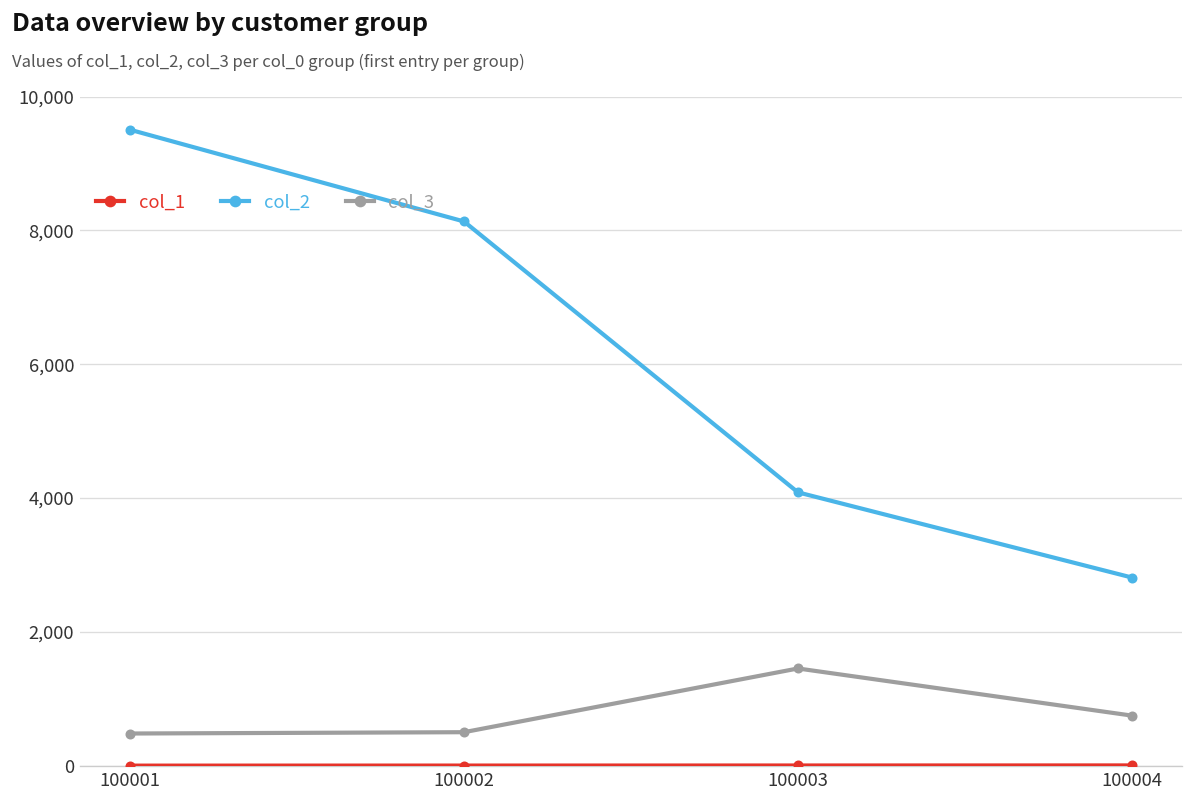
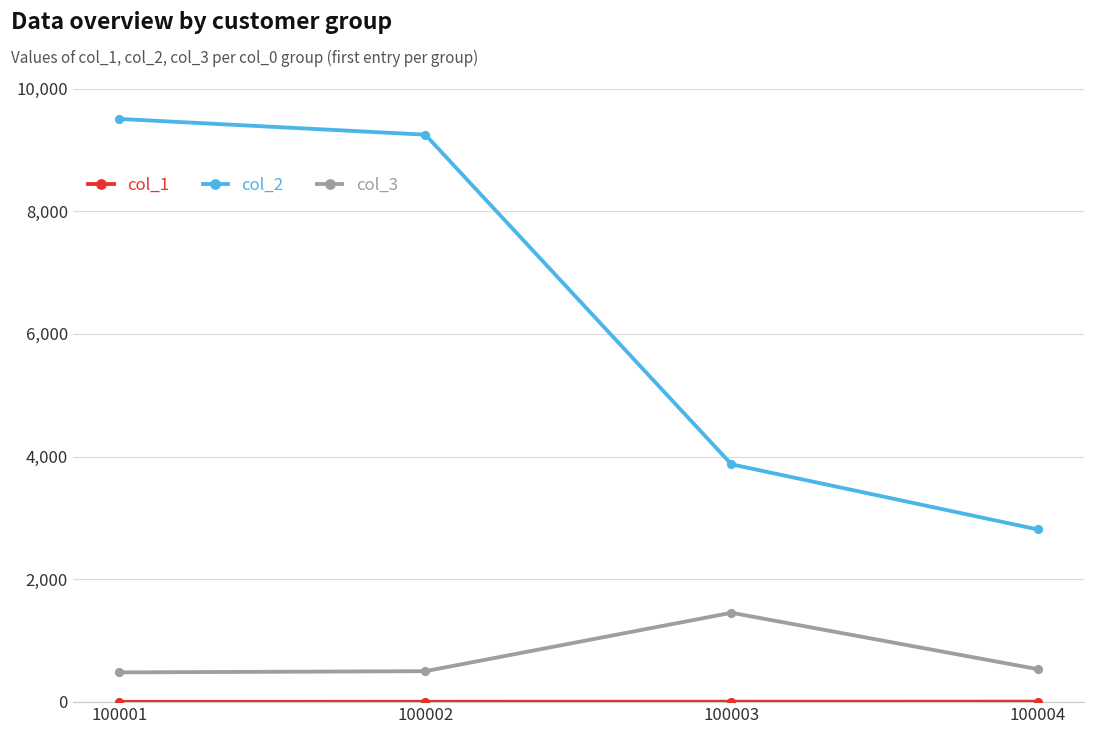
  {
    "col_1": {
      "100001": "0",
      "100002": "0",
      "100003": "0",
      "100004": "0"
    },
    "col_2": {
      "100001": "9,500",
-     "100002": "8,100",
-     "100003": "4,100",
+     "100002": "9,200",
+     "100003": "3,900",
      "100004": "2,800"
    },
    "col_3": {
      "100001": "500",
      "100002": "500",
      "100003": "1,500",
-     "100004": "700"
+     "100004": "500"
    }
  }
